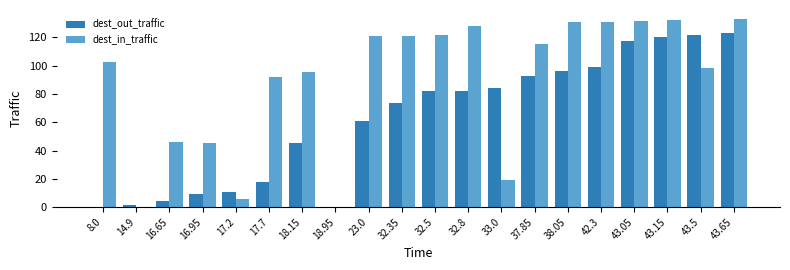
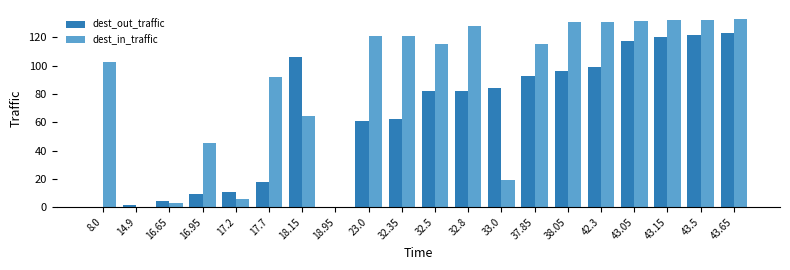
  {
    "dest_out_traffic": {
      "8.0": 0,
      "16.65": 4,
      "16.95": 9,
      "17.2": 11,
      "17.7": 18,
-     "18.15": 45,
+     "18.15": 106,
      "18.95": 0,
      "23.0": 61,
-     "32.35": 73,
+     "32.35": 62,
      "32.5": 82,
      "32.8": 82,
      "33.0": 84,
      "37.85": 93,
      "38.05": 96,
      "42.3": 99,
      "43.05": 117,
      "43.15": 120,
      "43.5": 122,
      "43.65": 123
    },
    "dest_in_traffic": {
      "8.0": 103,
-     "16.65": 46,
+     "16.65": 3,
      "16.95": 45,
      "17.2": 6,
      "17.7": 92,
-     "18.15": 95,
+     "18.15": 64,
      "18.95": 0,
      "23.0": 121,
      "32.35": 121,
-     "32.5": 121,
+     "32.5": 115,
      "32.8": 128,
      "33.0": 19,
      "37.85": 115,
      "38.05": 131,
      "42.3": 131,
      "43.05": 131,
      "43.15": 132,
-     "43.5": 98,
+     "43.5": 132,
      "43.65": 133
    }
  }
